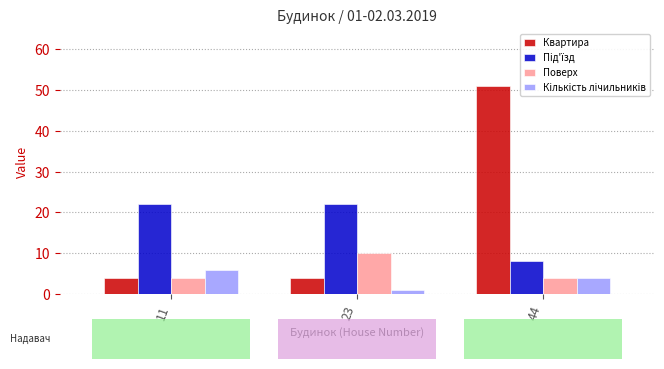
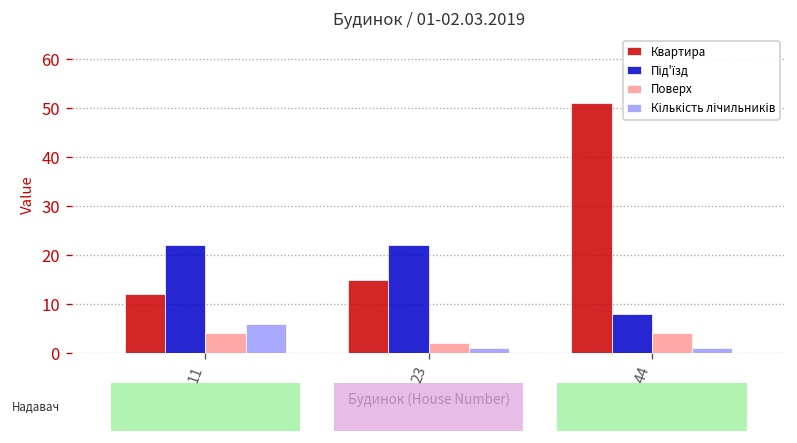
  {
    "Будинок / 01-02.03.2019": {
      "Квартира": {
-       "11": 4,
-       "23": 4,
+       "11": 12,
+       "23": 15,
        "44": 51
      },
      "Під'їзд": {
        "11": 22,
        "23": 22,
        "44": 8
      },
      "Поверх": {
        "11": 4,
-       "23": 10,
+       "23": 2,
        "44": 4
      },
      "Кількість лічильників": {
        "11": 6,
        "23": 1,
-       "44": 4
+       "44": 1
      }
    }
  }
